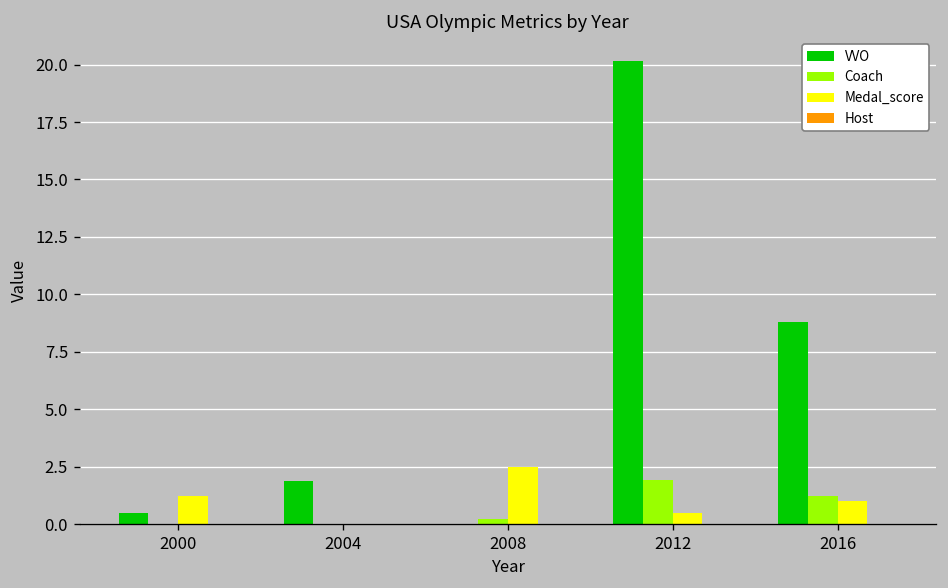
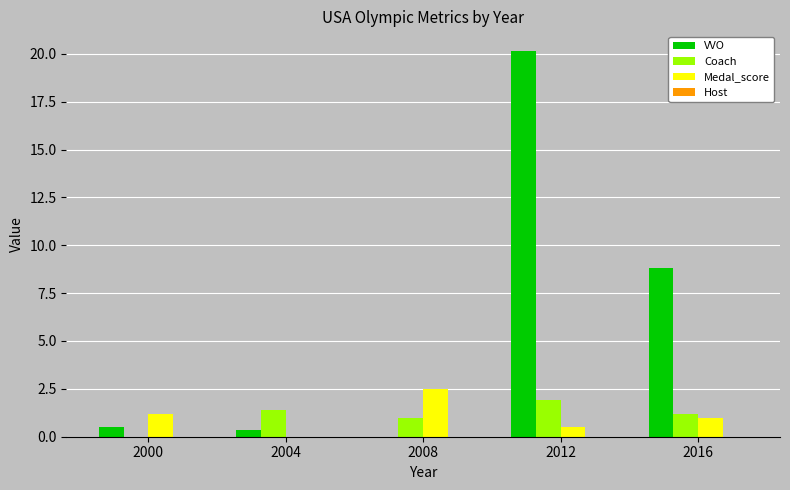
  {
    "VVO": {
      "2000": 0.5,
-     "2004": 1.9,
+     "2004": 0.3,
      "2008": 0.0,
      "2012": 20.2,
      "2016": 8.8
    },
    "Coach": {
      "2000": 0.0,
-     "2004": 0.0,
-     "2008": 0.2,
+     "2004": 1.4,
+     "2008": 1.0,
      "2012": 1.9,
      "2016": 1.2
    },
    "Medal_score": {
      "2000": 1.2,
      "2004": 0.0,
      "2008": 2.5,
      "2012": 0.5,
      "2016": 1.0
    },
    "Host": {
      "2000": 0.0,
      "2004": 0.0,
      "2008": 0.0,
      "2012": 0.0,
      "2016": 0.0
    }
  }
